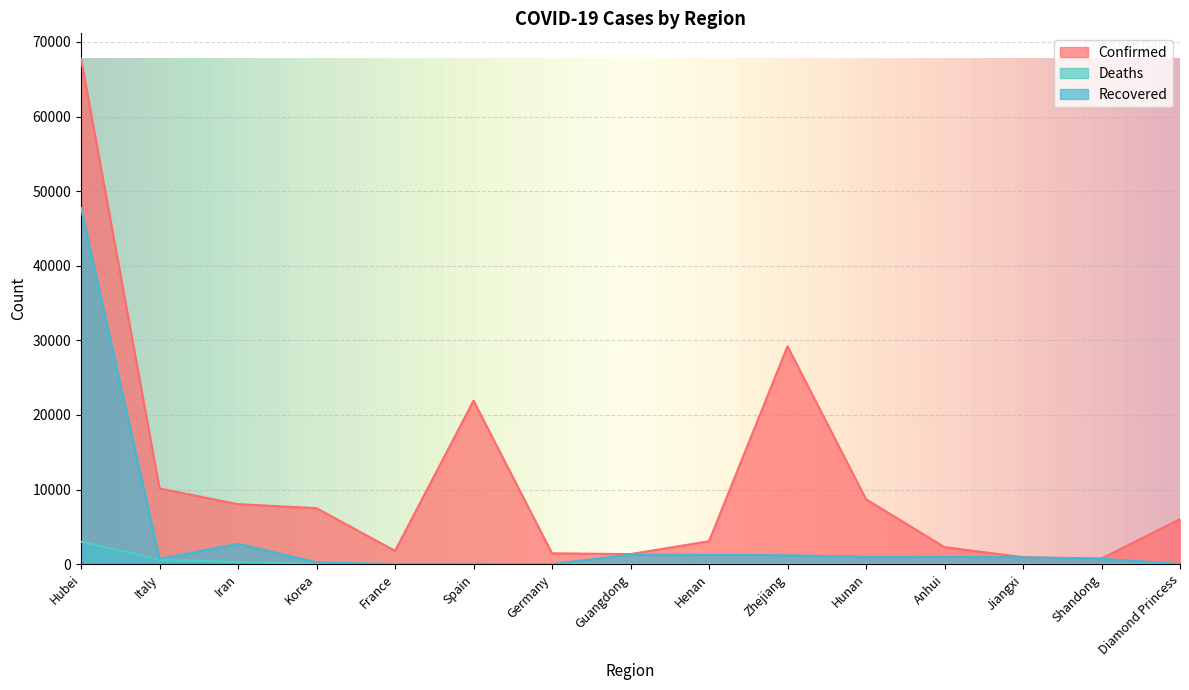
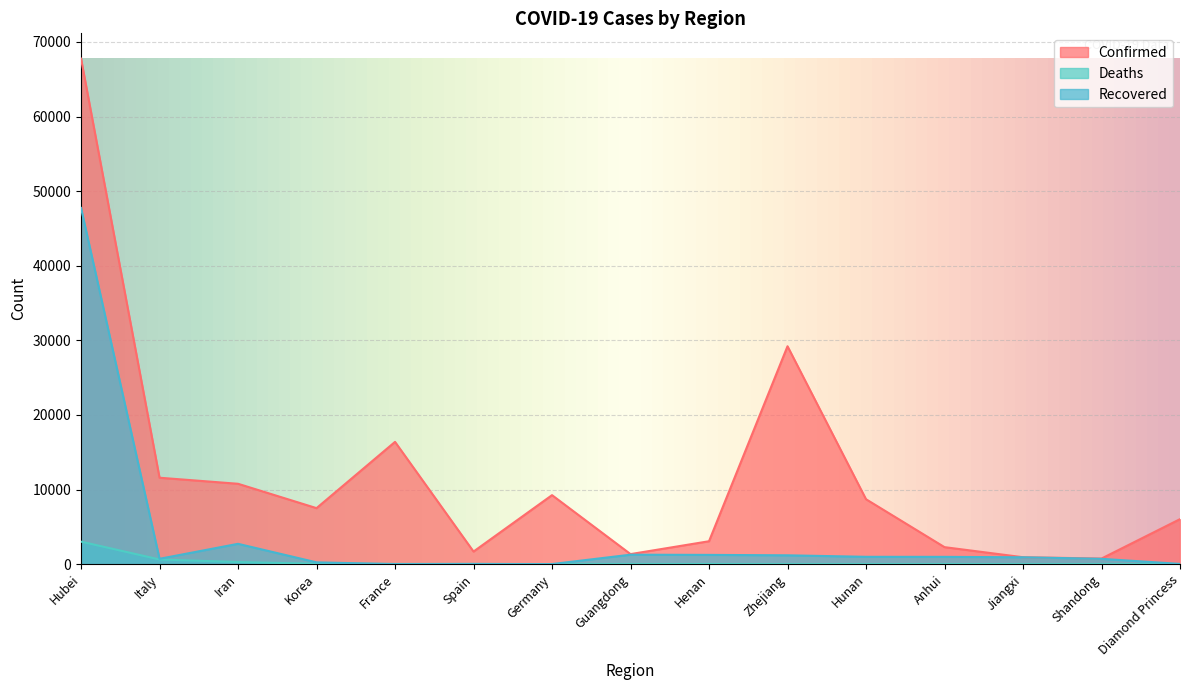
  {
    "Confirmed": {
      "Hubei": 68000,
-     "Italy": 10000,
-     "Iran": 8000,
+     "Italy": 12000,
+     "Iran": 11000,
      "Korea": 8000,
-     "France": 2000,
-     "Spain": 22000,
-     "Germany": 1000,
+     "France": 16000,
+     "Spain": 2000,
+     "Germany": 9000,
      "Henan": 3000,
      "Zhejiang": 29000,
      "Hunan": 9000,
      "Anhui": 2000,
      "Diamond Princess": 6000
    }
  }
